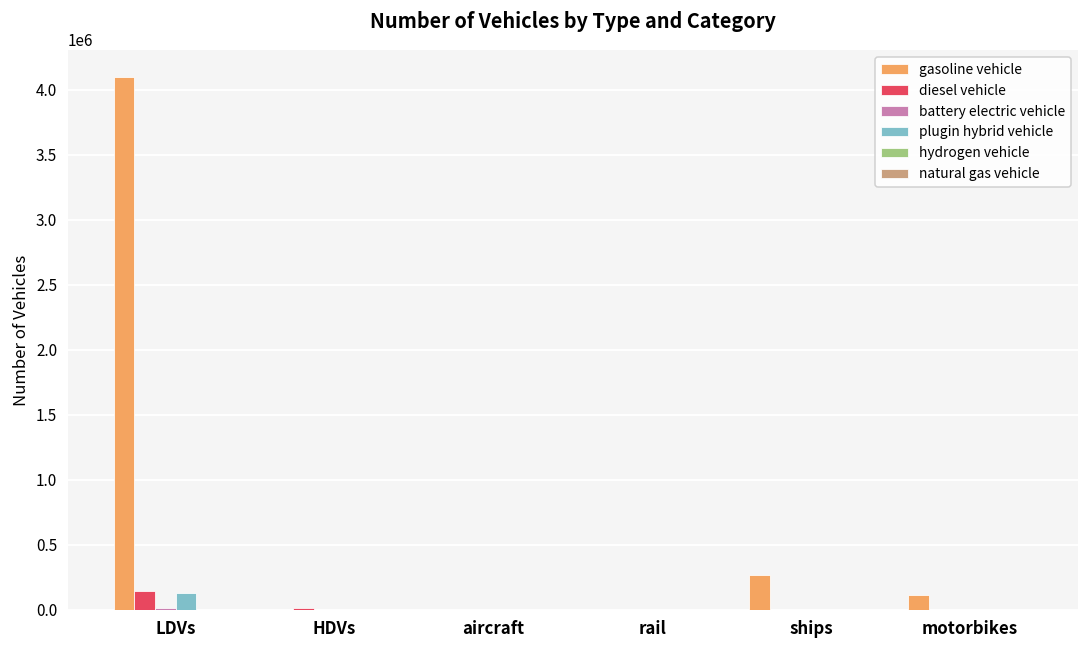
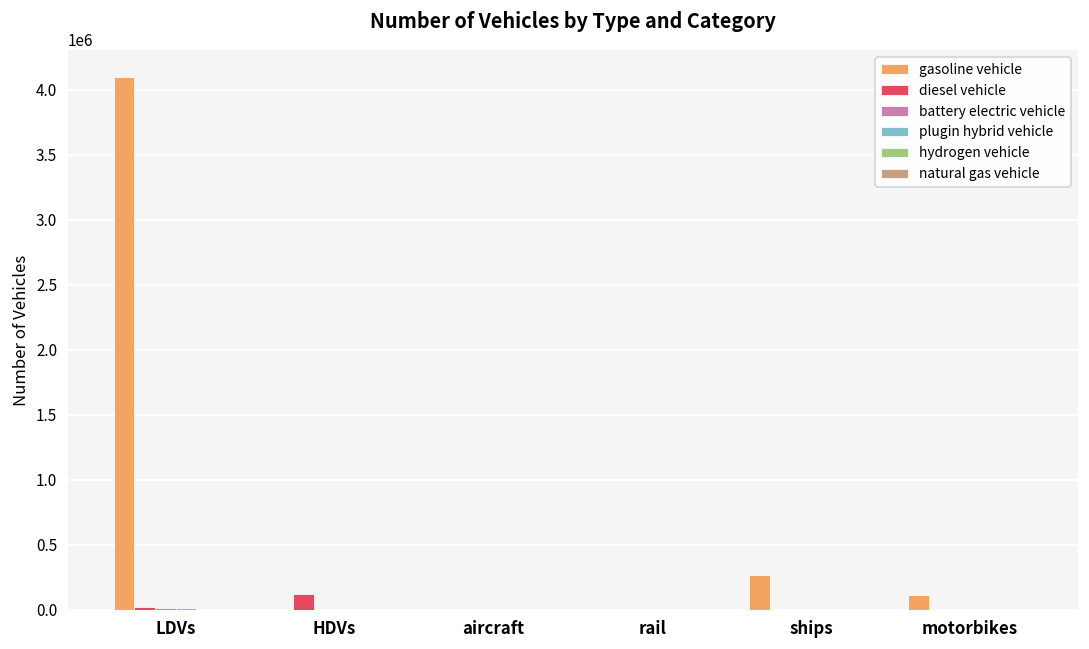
  {
    "diesel vehicle": {
-     "LDVs": 150000,
-     "HDVs": 10000,
+     "LDVs": 20000,
+     "HDVs": 120000,
      "ships": 0,
      "motorbikes": 0
    },
    "plugin hybrid vehicle": {
-     "LDVs": 130000,
+     "LDVs": 10000,
      "HDVs": 0,
      "aircraft": 0,
      "rail": 0,
      "ships": 0,
      "motorbikes": 0
    }
  }
